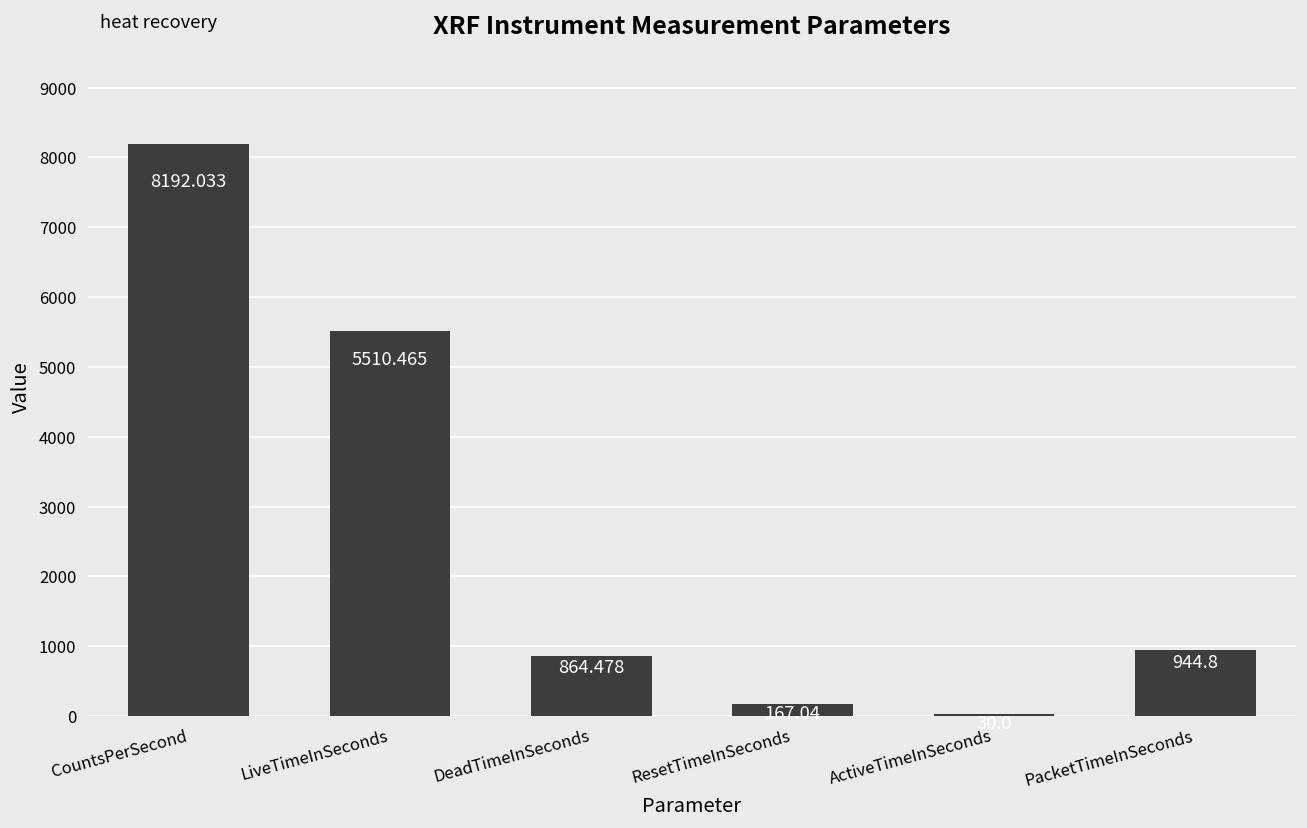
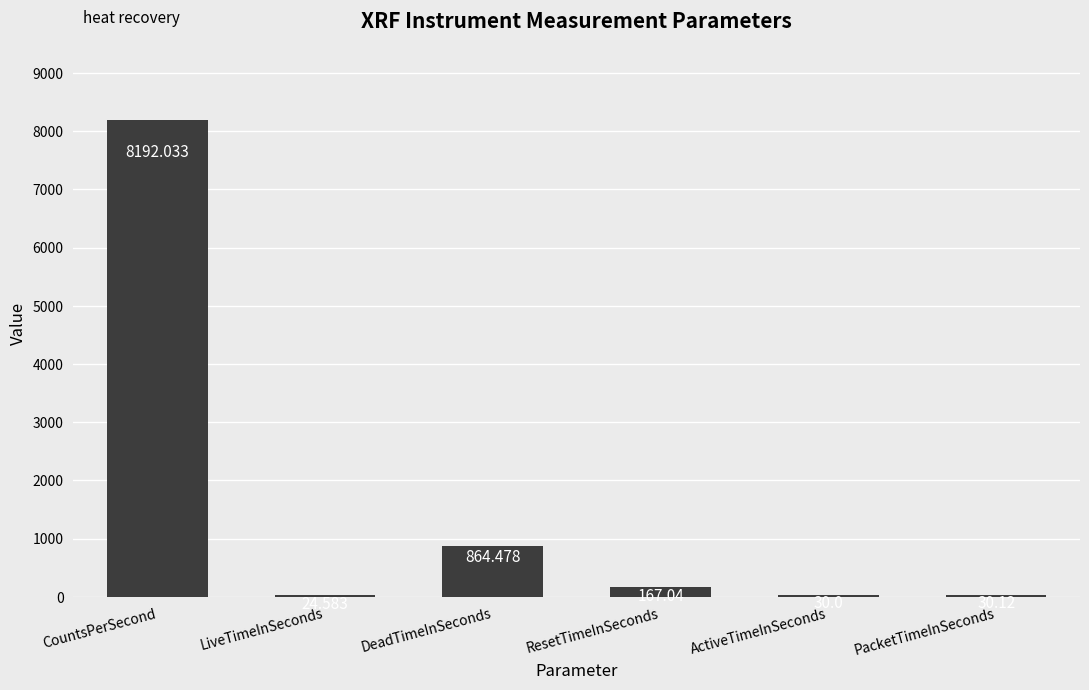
  {
-   "LiveTimeInSeconds": 5500,
-   "PacketTimeInSeconds": 900
+   "LiveTimeInSeconds": 0,
+   "PacketTimeInSeconds": 0
  }
